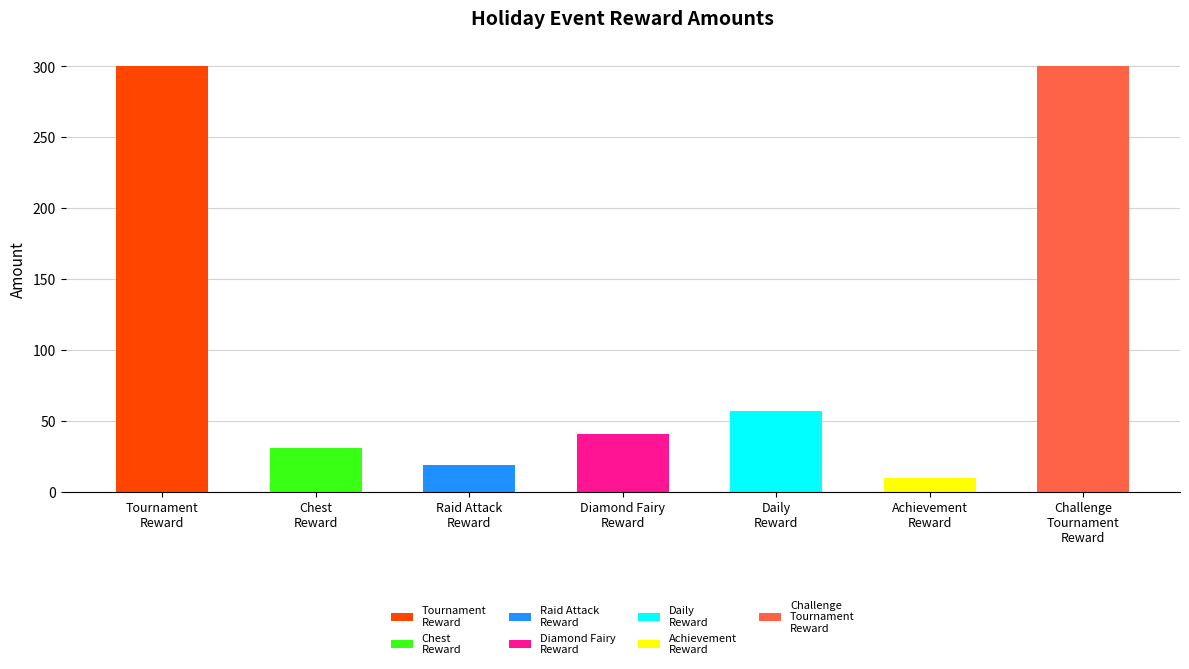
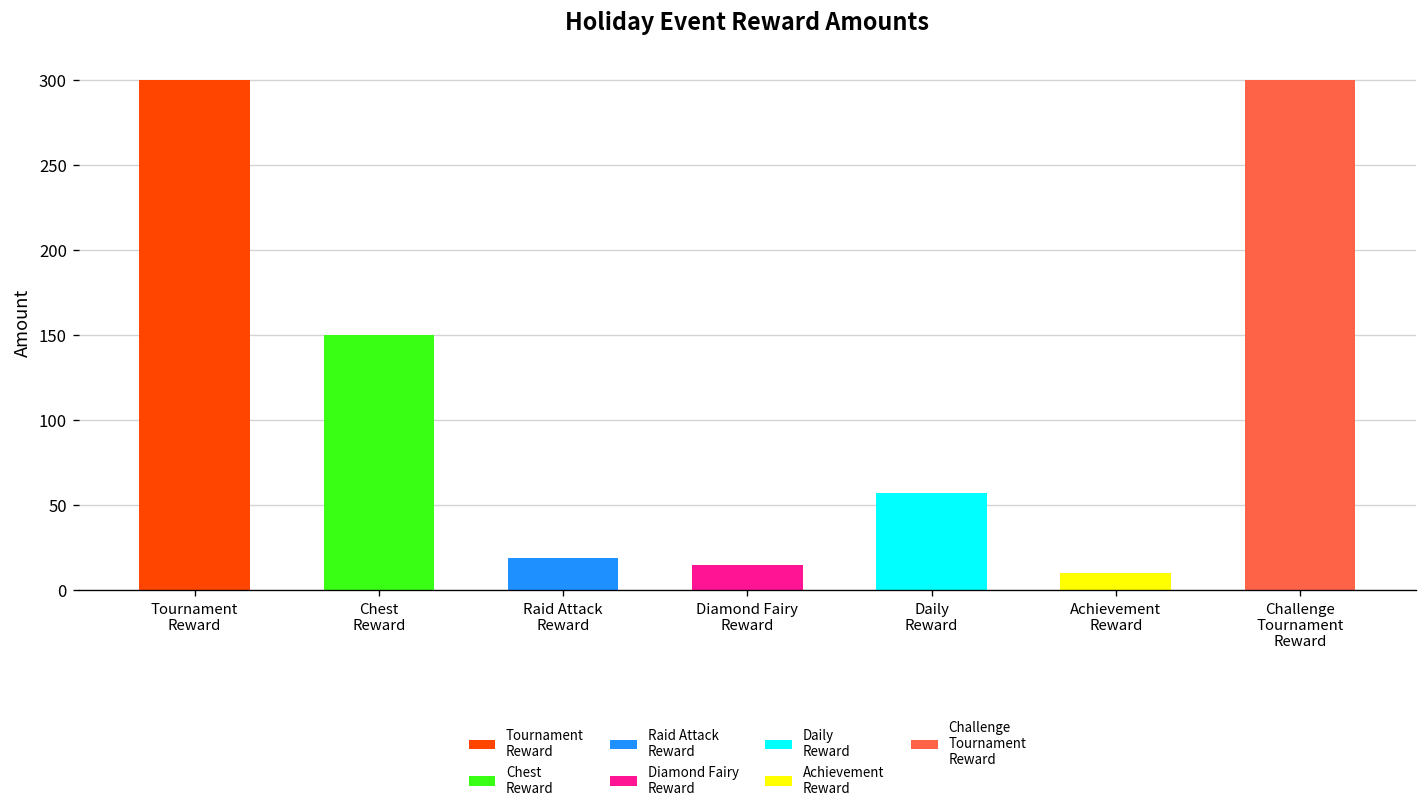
  {
    "Tournament Reward": 300,
-   "Chest Reward": 31,
+   "Chest Reward": 150,
    "Raid Attack Reward": 19,
-   "Diamond Fairy Reward": 41,
+   "Diamond Fairy Reward": 15,
    "Daily Reward": 57,
    "Achievement Reward": 10,
    "Challenge Tournament Reward": 300
  }
